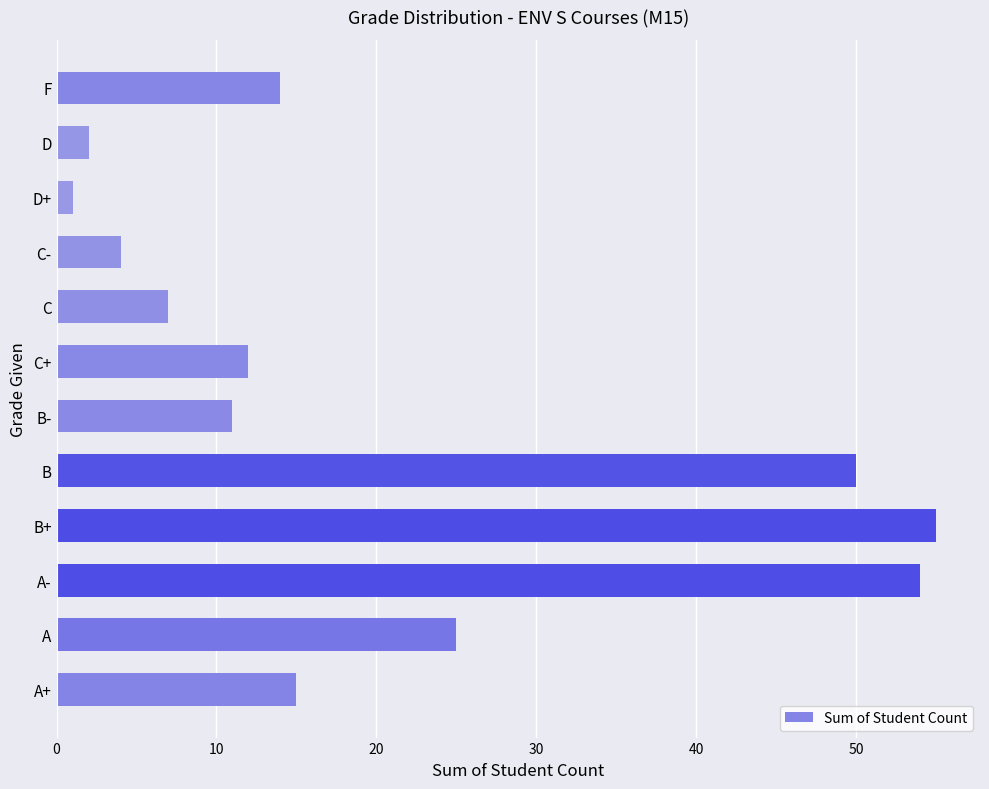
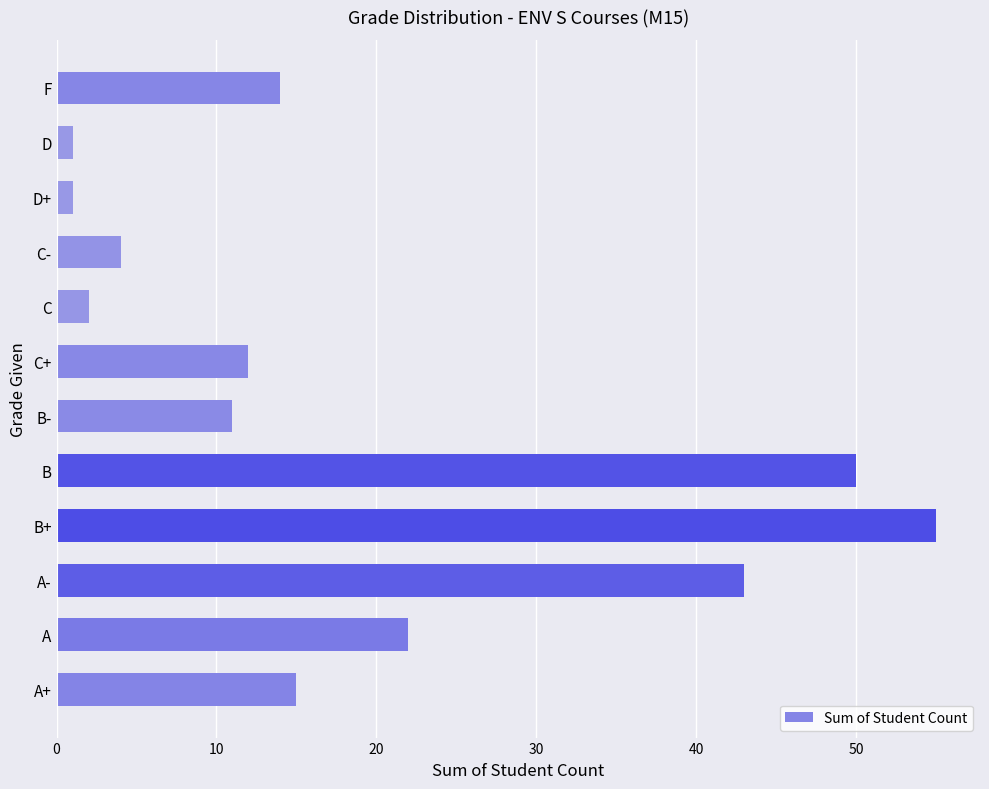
  {
    "F": 14,
-   "D": 2,
+   "D": 1,
    "D+": 1,
    "C-": 4,
-   "C": 7,
+   "C": 2,
    "C+": 12,
    "B-": 11,
    "B": 50,
    "B+": 55,
-   "A-": 54,
-   "A": 25,
+   "A-": 43,
+   "A": 22,
    "A+": 15
  }
